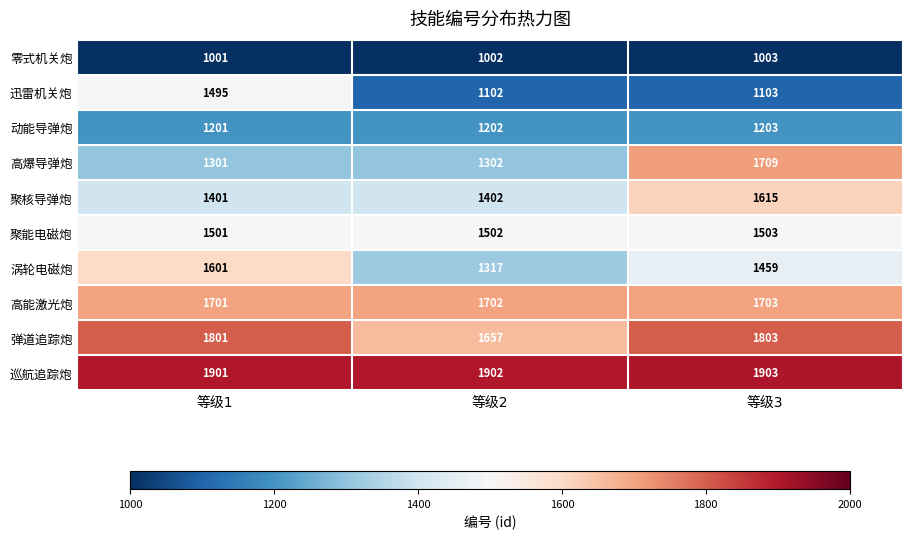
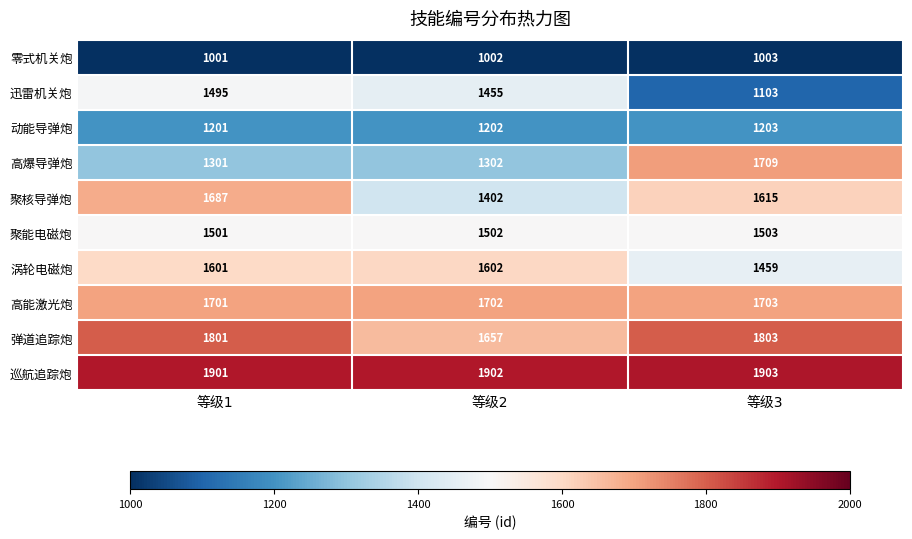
  {
    "零式机关炮": {
      "等级1": 1001,
      "等级2": 1002,
      "等级3": 1003
    },
    "迅雷机关炮": {
      "等级1": 1495,
-     "等级2": 1102,
+     "等级2": 1455,
      "等级3": 1103
    },
    "动能导弹炮": {
      "等级1": 1201,
      "等级2": 1202,
      "等级3": 1203
    },
    "高爆导弹炮": {
      "等级1": 1301,
      "等级2": 1302,
      "等级3": 1709
    },
    "聚核导弹炮": {
-     "等级1": 1401,
+     "等级1": 1687,
      "等级2": 1402,
      "等级3": 1615
    },
    "聚能电磁炮": {
      "等级1": 1501,
      "等级2": 1502,
      "等级3": 1503
    },
    "涡轮电磁炮": {
      "等级1": 1601,
-     "等级2": 1317,
+     "等级2": 1602,
      "等级3": 1459
    },
    "高能激光炮": {
      "等级1": 1701,
      "等级2": 1702,
      "等级3": 1703
    },
    "弹道追踪炮": {
      "等级1": 1801,
      "等级2": 1657,
      "等级3": 1803
    },
    "巡航追踪炮": {
      "等级1": 1901,
      "等级2": 1902,
      "等级3": 1903
    }
  }
